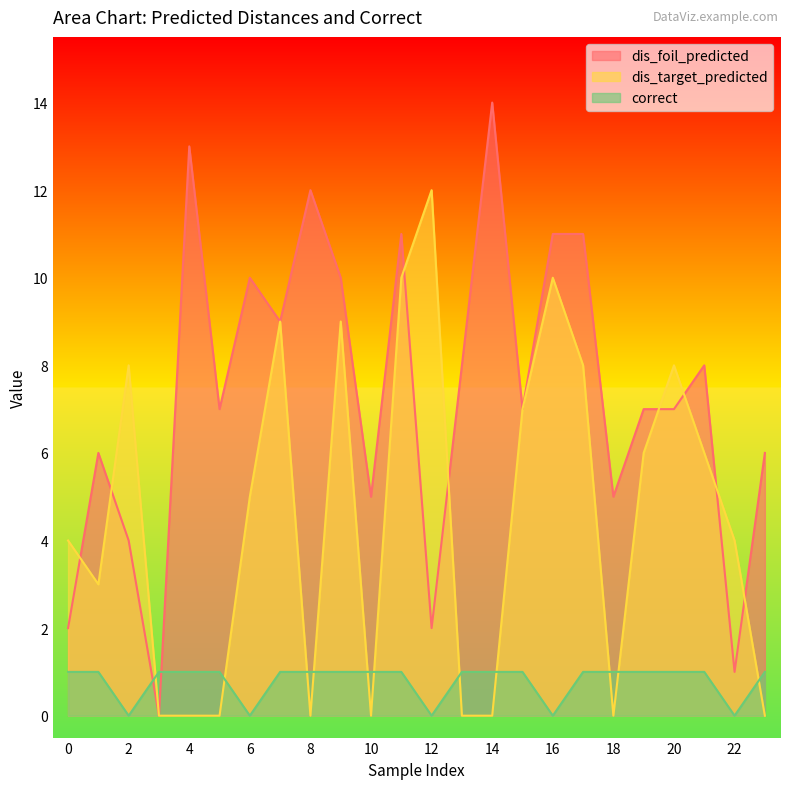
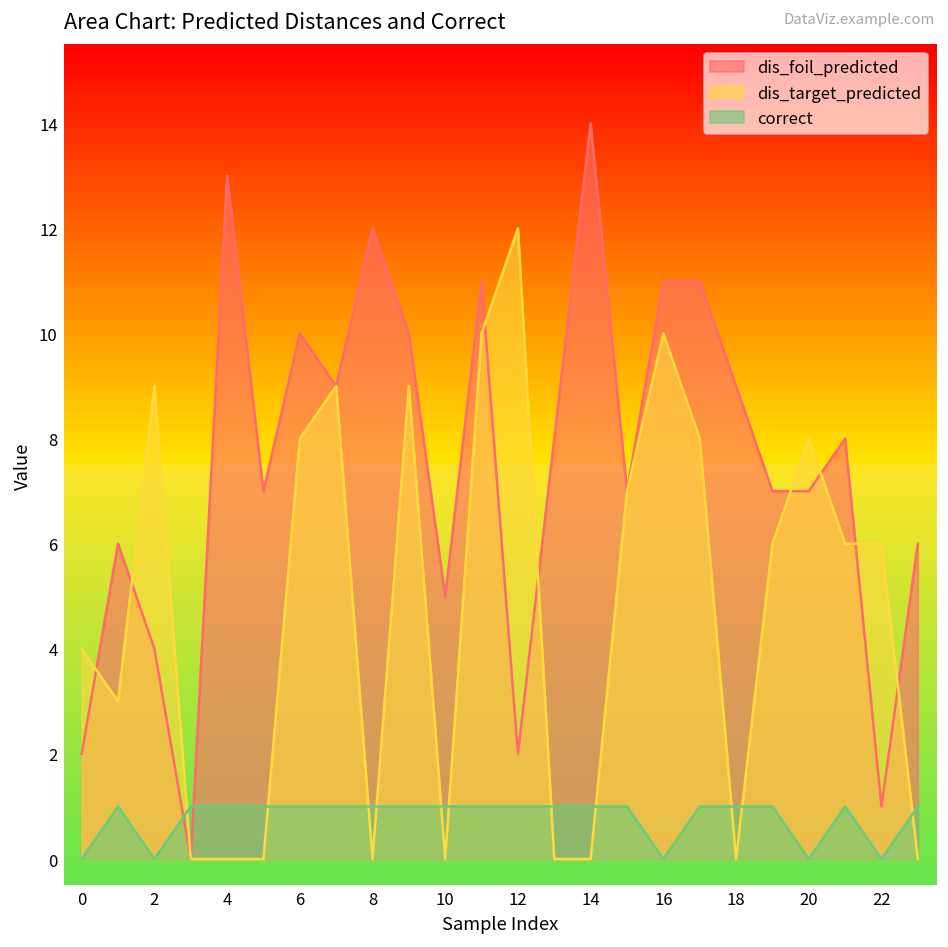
  {
    "dis_foil_predicted": {
      "0": 2,
      "2": 4,
      "4": 13,
      "6": 10,
      "8": 12,
      "10": 5,
      "12": 2,
      "14": 14,
      "16": 11,
-     "18": 5,
+     "18": 9,
      "20": 7,
      "22": 1
    },
    "dis_target_predicted": {
      "0": 4,
-     "2": 8,
+     "2": 9,
      "4": 0,
-     "6": 5,
+     "6": 8,
      "8": 0,
      "10": 0,
      "12": 12,
      "14": 0,
      "16": 10,
      "18": 0,
      "20": 8,
-     "22": 4
+     "22": 6
    },
    "correct": {
-     "0": 1,
+     "0": 0,
      "2": 0,
      "4": 1,
-     "6": 0,
+     "6": 1,
      "8": 1,
      "10": 1,
-     "12": 0,
+     "12": 1,
      "14": 1,
      "16": 0,
      "18": 1,
-     "20": 1,
+     "20": 0,
      "22": 0
    }
  }
